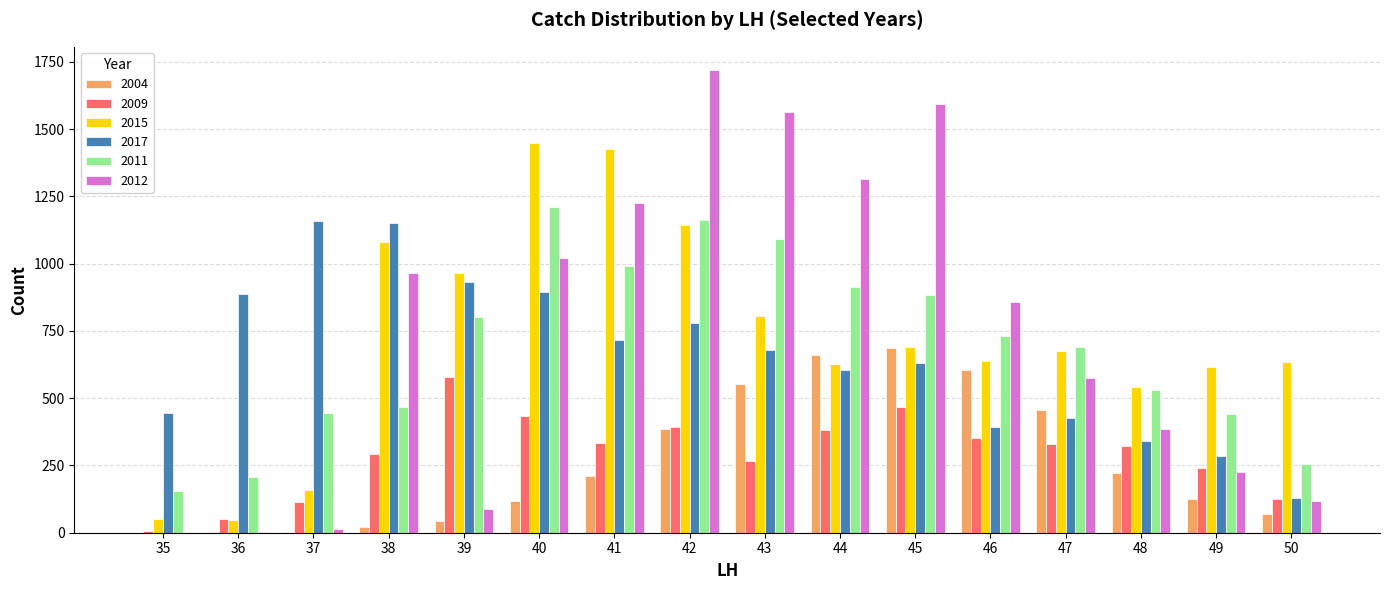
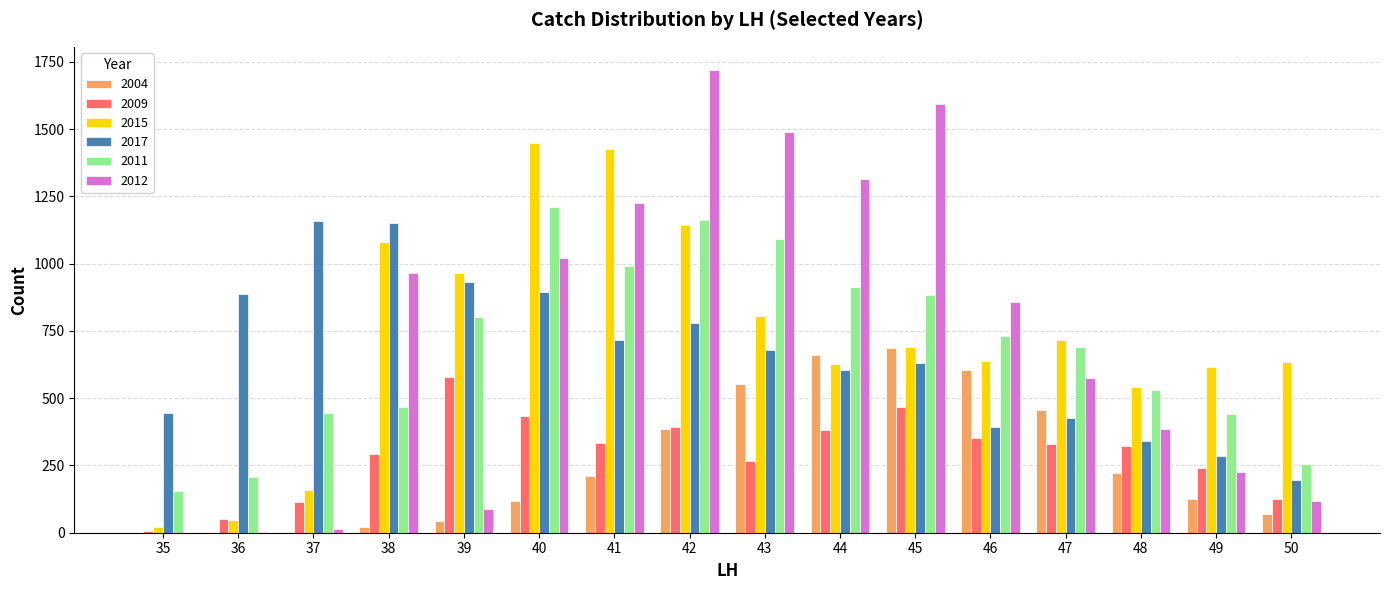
  {
    "2015": {
-     "35": 50,
+     "35": 20,
      "36": 50,
      "37": 160,
      "38": 1080,
      "39": 960,
      "40": 1450,
      "41": 1430,
      "42": 1140,
      "43": 810,
      "44": 630,
      "45": 690,
      "46": 640,
-     "47": 680,
+     "47": 720,
      "48": 540,
      "49": 620,
      "50": 640
    },
    "2017": {
      "35": 450,
      "36": 890,
      "37": 1160,
      "38": 1150,
      "39": 930,
      "40": 900,
      "41": 720,
      "42": 780,
      "43": 680,
      "44": 610,
      "45": 630,
      "46": 390,
      "47": 430,
      "48": 340,
      "49": 280,
-     "50": 130
+     "50": 200
    },
    "2011": {
      "35": 160,
      "36": 210,
      "37": 450,
      "38": 470,
      "39": 800,
      "40": 1210,
      "41": 990,
      "42": 1160,
      "43": 1090,
      "44": 910,
      "45": 890,
      "46": 730,
      "47": 690,
      "48": 530,
      "49": 440,
      "50": 260
    },
    "2012": {
      "35": 0,
      "37": 20,
      "38": 970,
      "39": 90,
      "40": 1020,
      "41": 1230,
      "42": 1720,
-     "43": 1560,
+     "43": 1490,
      "44": 1320,
      "45": 1590,
      "46": 860,
      "47": 570,
      "48": 390,
      "49": 230,
      "50": 120
    }
  }
